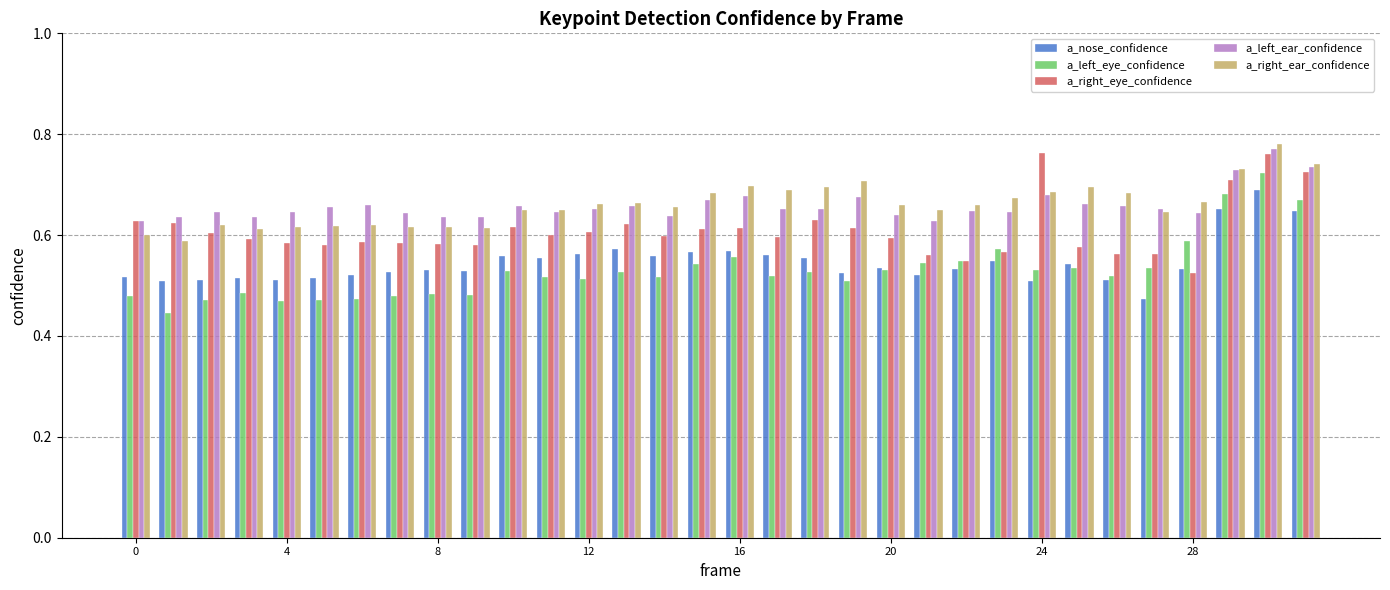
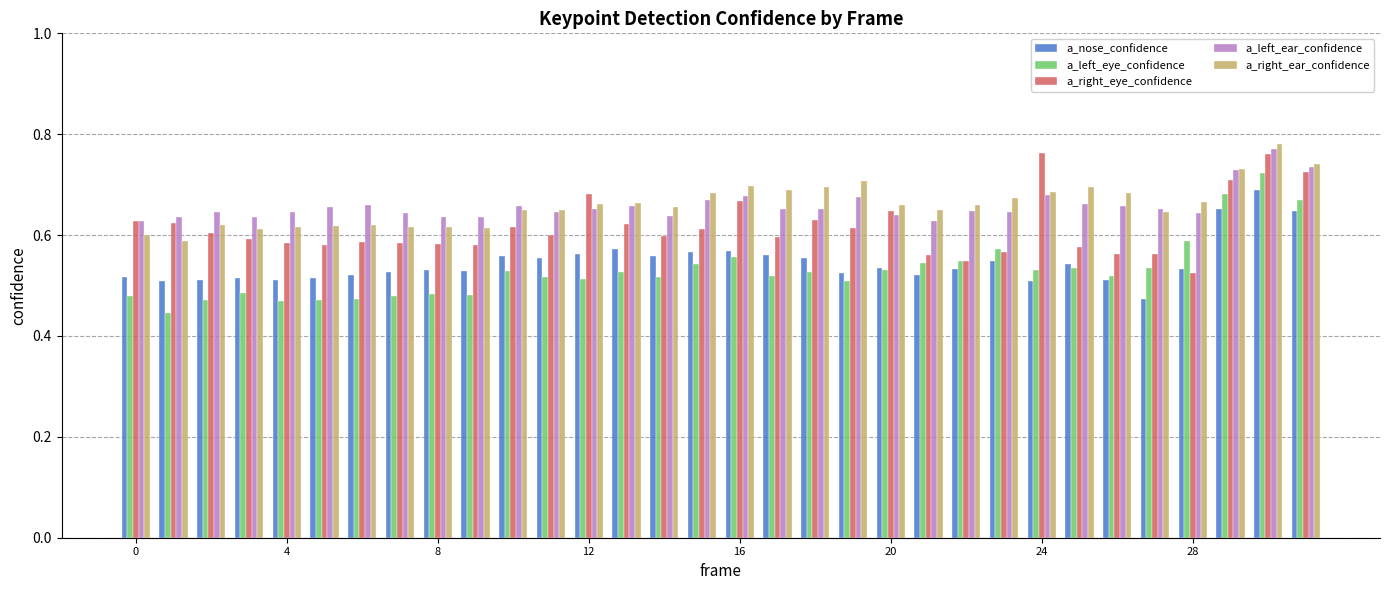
  {
    "a_right_eye_confidence": {
      "0": 0.63,
      "4": 0.58,
      "8": 0.58,
-     "12": 0.61,
-     "16": 0.61,
-     "20": 0.59,
+     "12": 0.68,
+     "16": 0.67,
+     "20": 0.65,
      "24": 0.76,
      "28": 0.52
    }
  }
